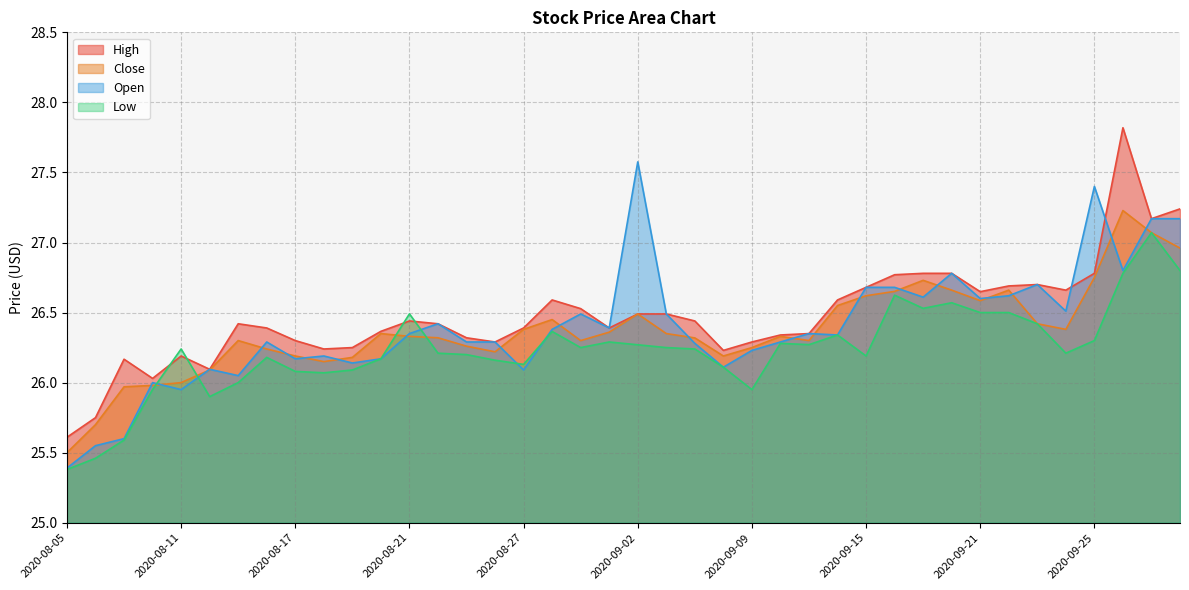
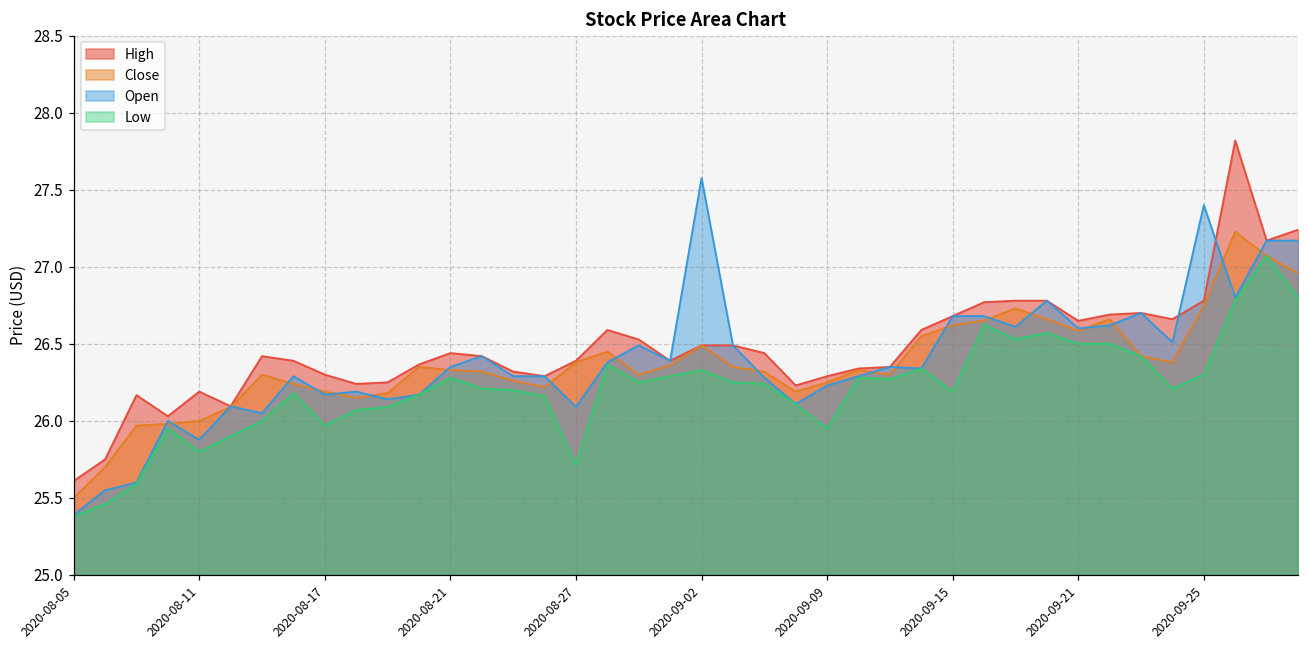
  {
    "Open": {
-     "2020-08-11": 25.95,
+     "2020-08-11": 25.88,
      "2020-08-17": 26.17,
      "2020-08-21": 26.35,
      "2020-08-27": 26.09,
      "2020-09-02": 27.58,
      "2020-09-09": 26.23,
      "2020-09-25": 27.40
    },
    "Low": {
-     "2020-08-11": 26.24,
-     "2020-08-17": 26.08,
-     "2020-08-21": 26.49,
-     "2020-08-27": 26.13,
-     "2020-09-02": 26.27,
+     "2020-08-11": 25.80,
+     "2020-08-17": 25.97,
+     "2020-08-21": 26.28,
+     "2020-08-27": 25.71,
+     "2020-09-02": 26.33,
      "2020-09-09": 25.95,
      "2020-09-15": 26.19,
      "2020-09-21": 26.50,
      "2020-09-25": 26.30
    }
  }
